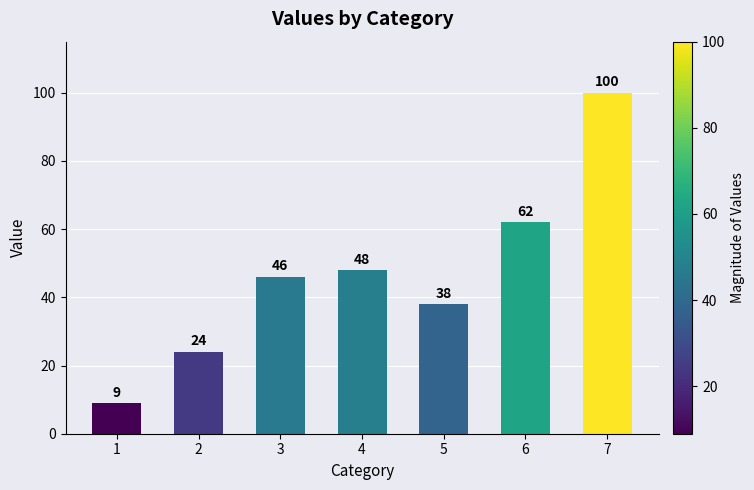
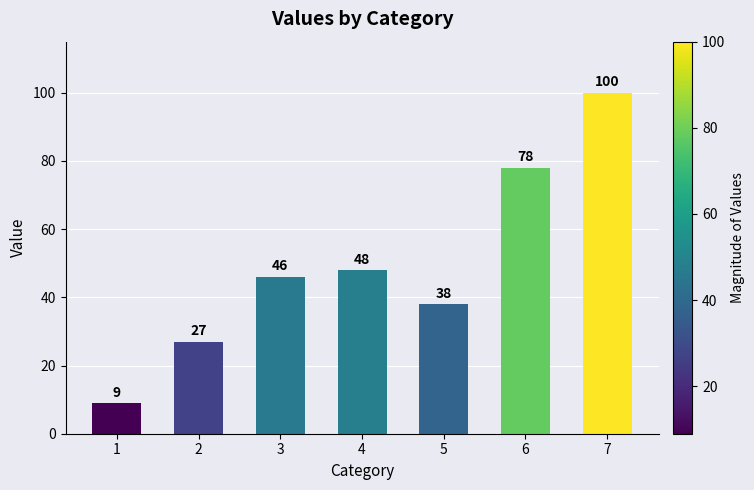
  {
    "1": 9,
-   "2": 24,
+   "2": 27,
    "3": 46,
    "4": 48,
    "5": 38,
-   "6": 62,
+   "6": 78,
    "7": 100
  }
